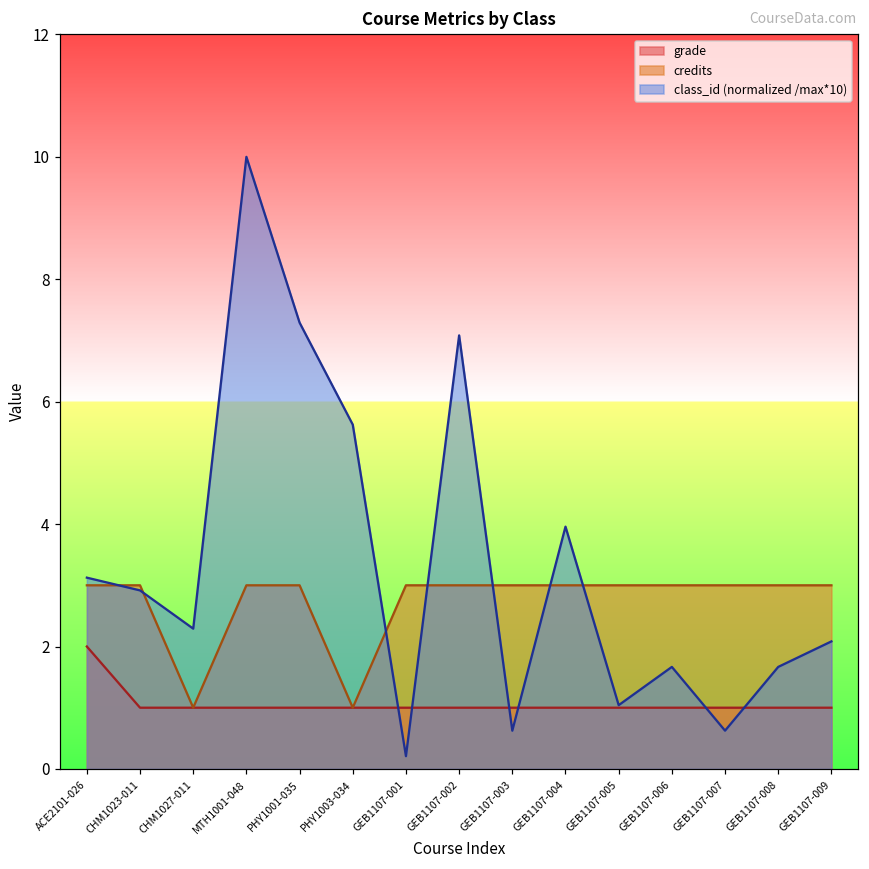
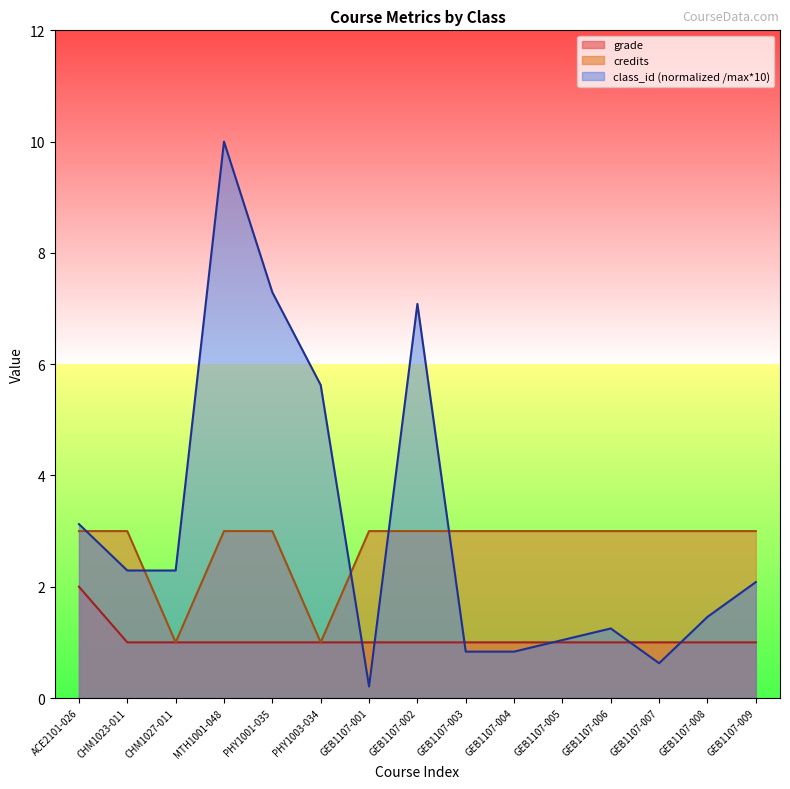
  {
    "class_id (normalized /max*10)": {
      "ACE2101-026": 3.1,
-     "CHM1023-011": 2.9,
+     "CHM1023-011": 2.3,
      "CHM1027-011": 2.3,
      "MTH1001-048": 10.0,
      "PHY1001-035": 7.3,
      "PHY1003-034": 5.6,
      "GEB1107-001": 0.2,
      "GEB1107-002": 7.1,
-     "GEB1107-003": 0.6,
-     "GEB1107-004": 4.0,
-     "GEB1107-006": 1.7,
+     "GEB1107-003": 0.8,
+     "GEB1107-004": 0.8,
+     "GEB1107-006": 1.3,
      "GEB1107-007": 0.6,
-     "GEB1107-008": 1.7,
+     "GEB1107-008": 1.5,
      "GEB1107-009": 2.1
    }
  }
